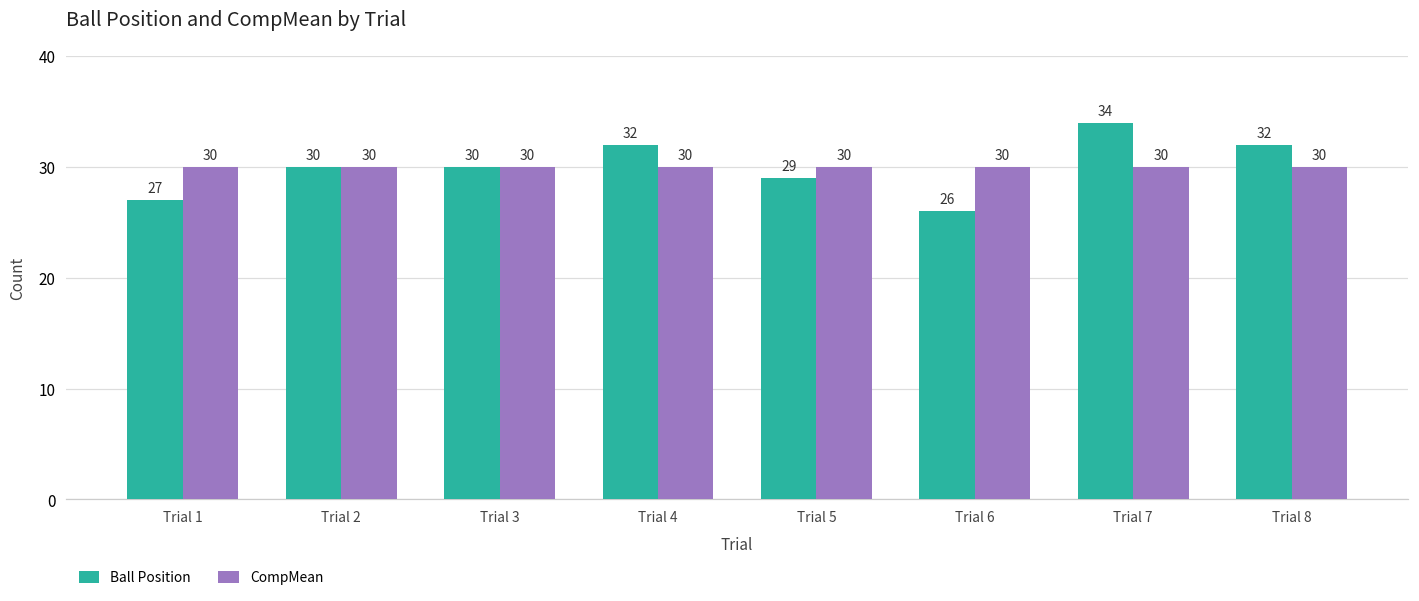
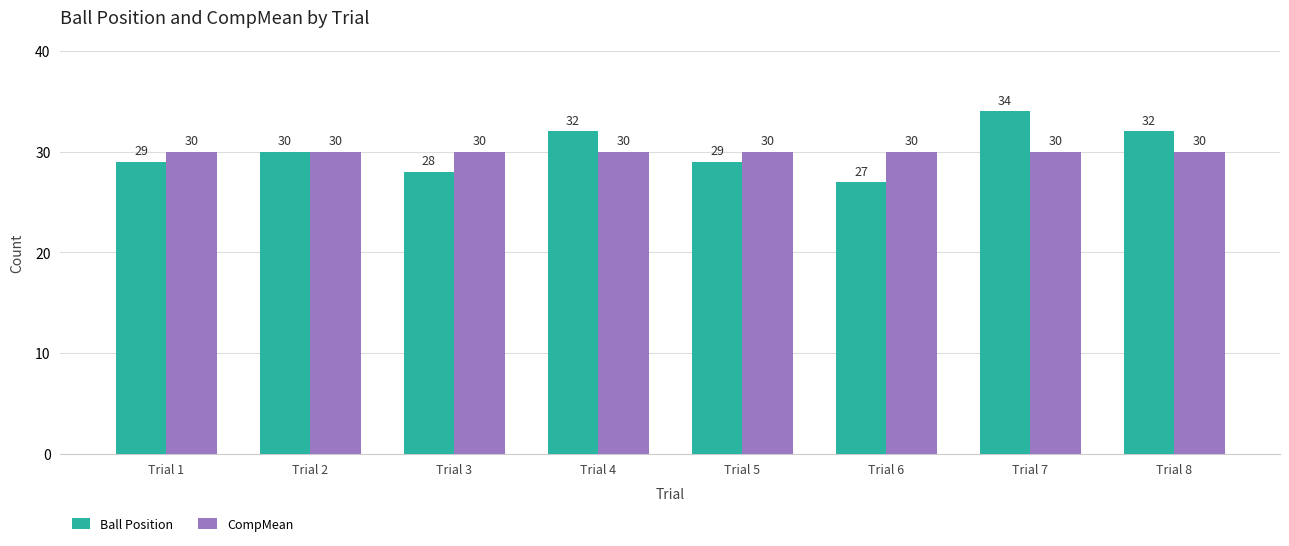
  {
    "Ball Position": {
-     "Trial 1": 27,
+     "Trial 1": 29,
      "Trial 2": 30,
-     "Trial 3": 30,
+     "Trial 3": 28,
      "Trial 4": 32,
      "Trial 5": 29,
-     "Trial 6": 26,
+     "Trial 6": 27,
      "Trial 7": 34,
      "Trial 8": 32
    },
    "CompMean": {
      "Trial 1": 30,
      "Trial 2": 30,
      "Trial 3": 30,
      "Trial 4": 30,
      "Trial 5": 30,
      "Trial 6": 30,
      "Trial 7": 30,
      "Trial 8": 30
    }
  }
